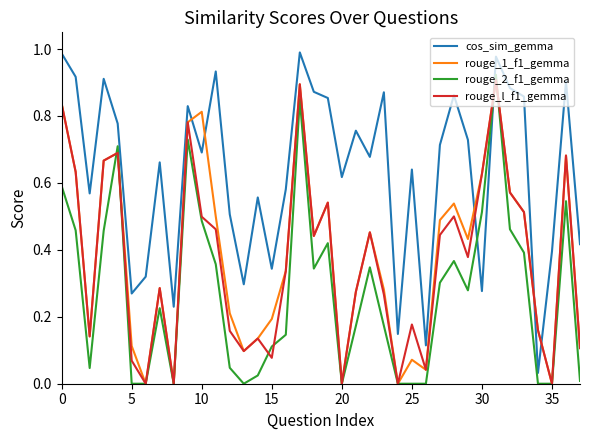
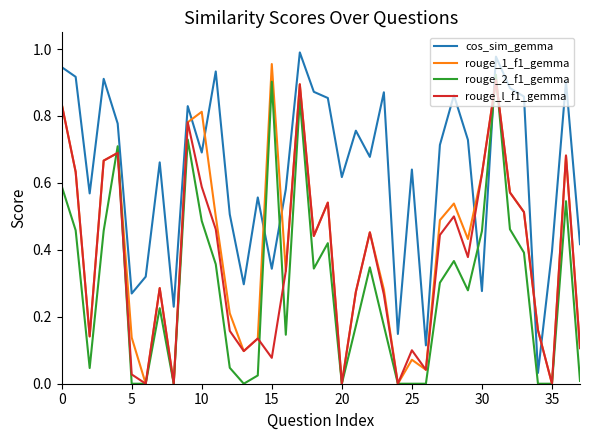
  {
    "cos_sim_gemma": {
-     "0": 0.99,
+     "0": 0.95,
      "5": 0.27,
      "10": 0.69,
      "15": 0.34,
      "20": 0.62,
      "25": 0.64,
      "30": 0.28,
      "35": 0.40
    },
    "rouge_1_f1_gemma": {
-     "5": 0.11,
+     "5": 0.14,
      "10": 0.81,
-     "15": 0.19,
+     "15": 0.96,
      "25": 0.07
    },
    "rouge_2_f1_gemma": {
      "0": 0.59,
      "5": 0.00,
      "10": 0.49,
-     "15": 0.11,
+     "15": 0.90,
      "25": 0.00,
-     "30": 0.51
+     "30": 0.46
    },
    "rouge_l_f1_gemma": {
-     "5": 0.07,
-     "10": 0.50,
+     "5": 0.03,
+     "10": 0.59,
      "15": 0.08,
-     "25": 0.18
+     "25": 0.10
    }
  }
